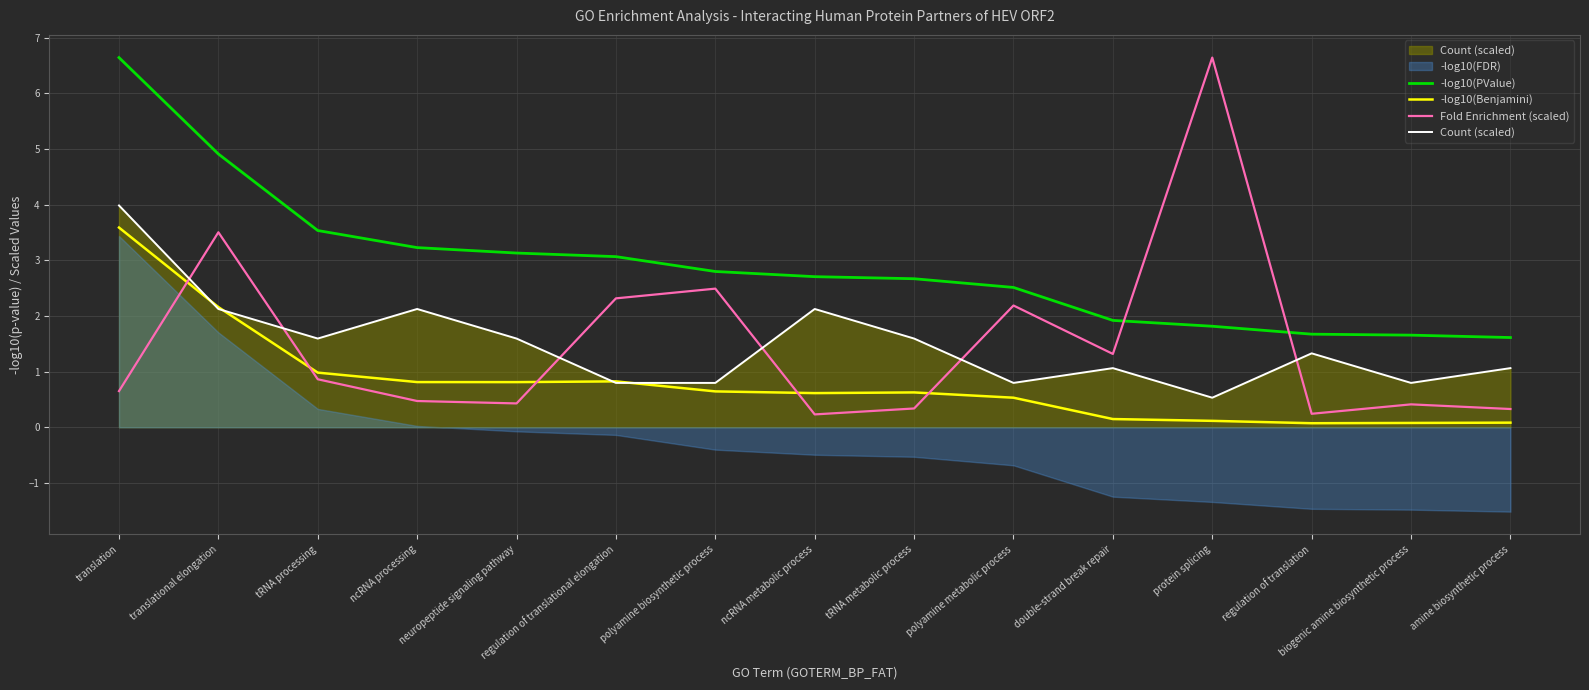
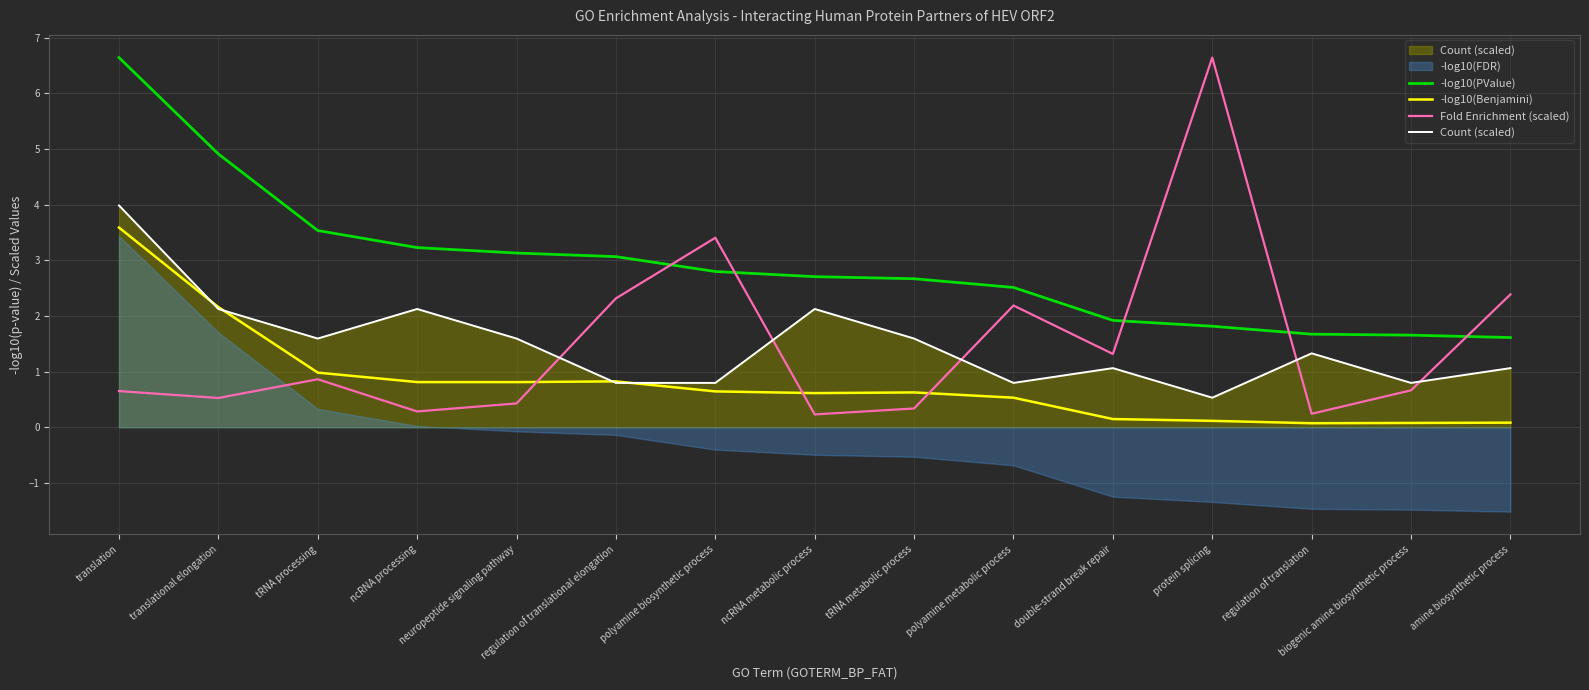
  {
    "-log10(PValue)": {
      "translation": 6.6,
      "translational elongation": 4.9,
      "tRNA processing": 3.5,
      "ncRNA processing": 3.2,
      "neuropeptide signaling pathway": 3.1,
      "regulation of translational elongation": 3.1,
      "polyamine biosynthetic process": 2.8,
      "ncRNA metabolic process": 2.7,
      "tRNA metabolic process": 2.7,
      "polyamine metabolic process": 2.5,
      "double-strand break repair": 1.9,
      "protein splicing": 1.8,
      "regulation of translation": 1.7,
      "biogenic amine biosynthetic process": 1.7,
      "amine biosynthetic process": 1.6
    },
    "-log10(Benjamini)": {
      "translation": 3.6,
      "tRNA processing": 1.0,
      "ncRNA processing": 0.8,
      "neuropeptide signaling pathway": 0.8,
      "polyamine biosynthetic process": 0.6,
      "ncRNA metabolic process": 0.6,
      "tRNA metabolic process": 0.6,
      "polyamine metabolic process": 0.5,
      "double-strand break repair": 0.1,
      "protein splicing": 0.1,
      "regulation of translation": 0.1,
      "biogenic amine biosynthetic process": 0.1,
      "amine biosynthetic process": 0.1
    },
    "-log10(FDR)": {
      "translation": 3.4,
      "translational elongation": 1.7,
      "tRNA processing": 0.3
    },
    "Fold Enrichment (scaled)": {
      "translation": 0.7,
-     "translational elongation": 3.5,
+     "translational elongation": 0.5,
      "tRNA processing": 0.9,
-     "ncRNA processing": 0.5,
+     "ncRNA processing": 0.3,
      "neuropeptide signaling pathway": 0.4,
      "regulation of translational elongation": 2.3,
-     "polyamine biosynthetic process": 2.5,
+     "polyamine biosynthetic process": 3.4,
      "ncRNA metabolic process": 0.2,
      "tRNA metabolic process": 0.3,
      "polyamine metabolic process": 2.2,
      "double-strand break repair": 1.3,
      "protein splicing": 6.6,
      "regulation of translation": 0.2,
-     "biogenic amine biosynthetic process": 0.4,
-     "amine biosynthetic process": 0.3
+     "biogenic amine biosynthetic process": 0.7,
+     "amine biosynthetic process": 2.4
    }
  }
